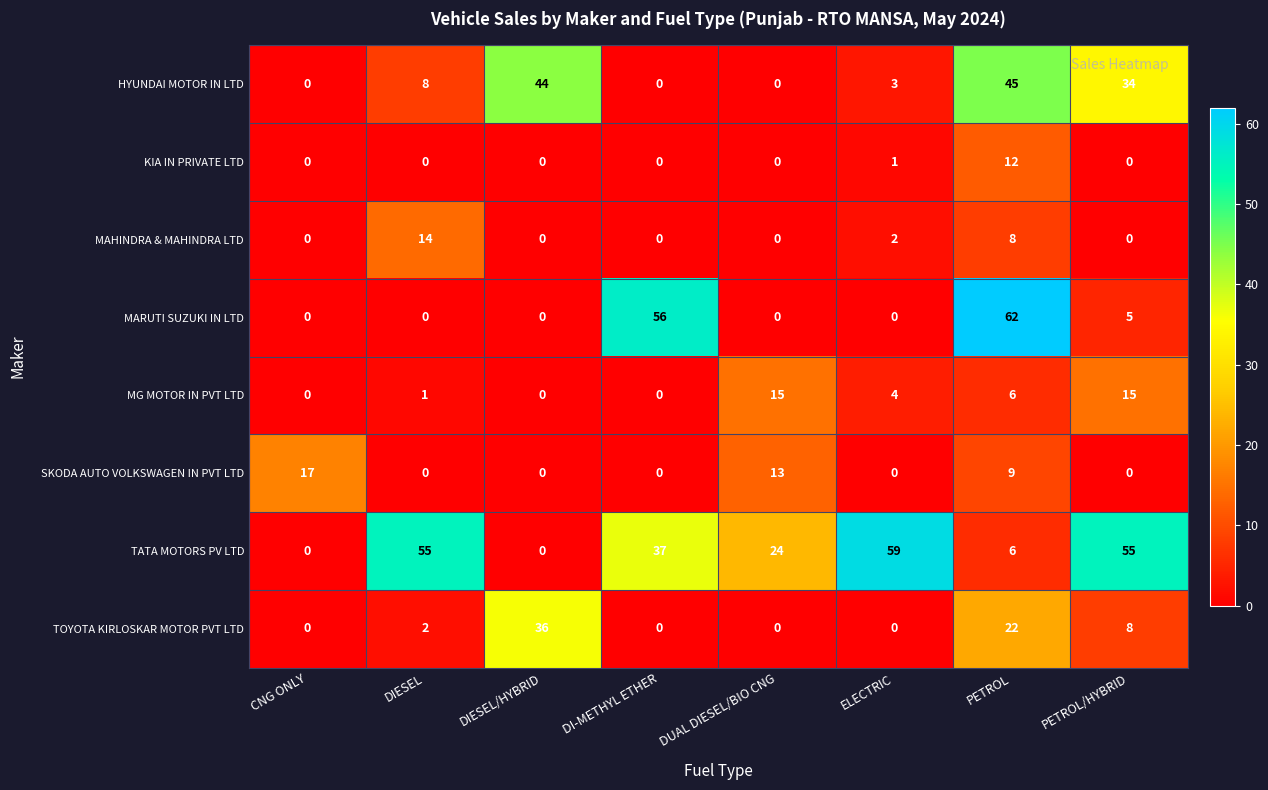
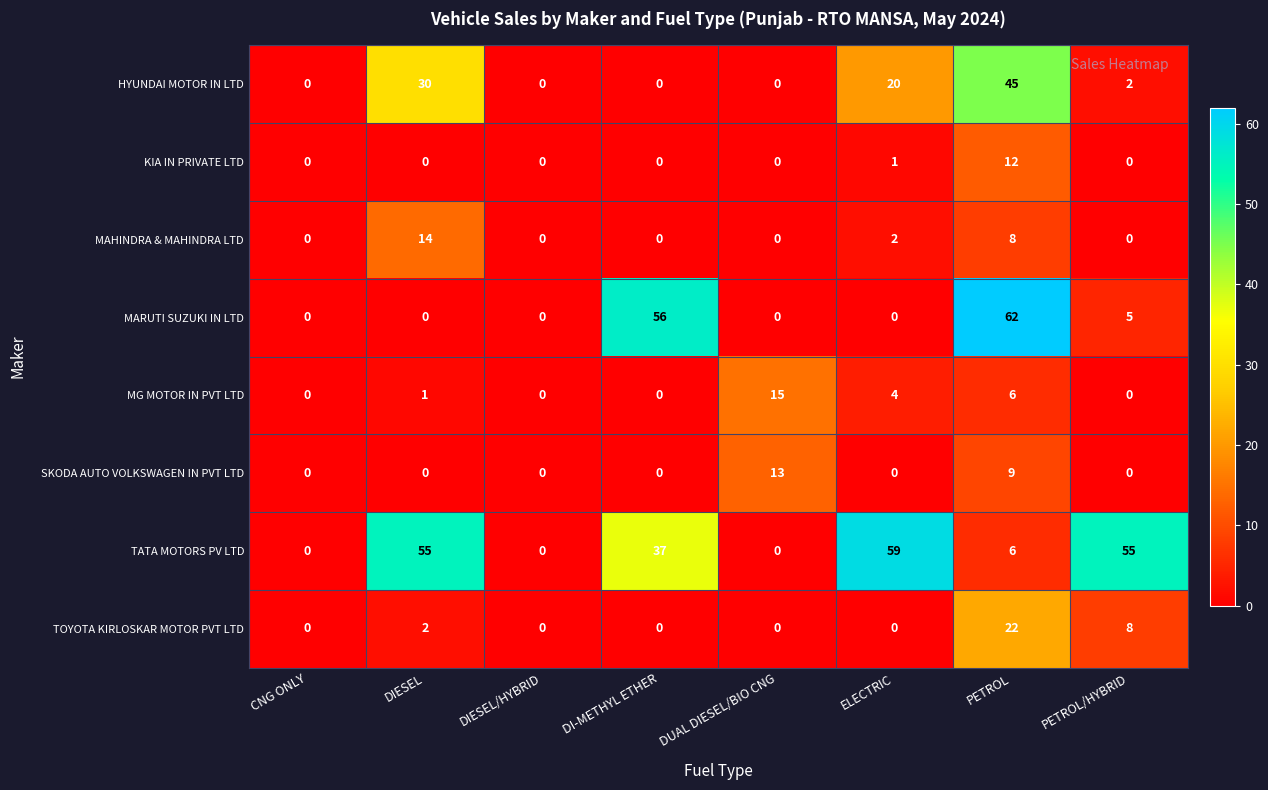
  {
    "HYUNDAI MOTOR IN LTD": {
      "CNG ONLY": 0,
-     "DIESEL": 8,
-     "DIESEL/HYBRID": 44,
+     "DIESEL": 30,
+     "DIESEL/HYBRID": 0,
      "DI-METHYL ETHER": 0,
      "DUAL DIESEL/BIO CNG": 0,
-     "ELECTRIC": 3,
+     "ELECTRIC": 20,
      "PETROL": 45,
-     "PETROL/HYBRID": 34
+     "PETROL/HYBRID": 2
    },
    "KIA IN PRIVATE LTD": {
      "CNG ONLY": 0,
      "DIESEL": 0,
      "DIESEL/HYBRID": 0,
      "DI-METHYL ETHER": 0,
      "DUAL DIESEL/BIO CNG": 0,
      "ELECTRIC": 1,
      "PETROL": 12,
      "PETROL/HYBRID": 0
    },
    "MAHINDRA & MAHINDRA LTD": {
      "CNG ONLY": 0,
      "DIESEL": 14,
      "DIESEL/HYBRID": 0,
      "DI-METHYL ETHER": 0,
      "DUAL DIESEL/BIO CNG": 0,
      "ELECTRIC": 2,
      "PETROL": 8,
      "PETROL/HYBRID": 0
    },
    "MARUTI SUZUKI IN LTD": {
      "CNG ONLY": 0,
      "DIESEL": 0,
      "DIESEL/HYBRID": 0,
      "DI-METHYL ETHER": 56,
      "DUAL DIESEL/BIO CNG": 0,
      "ELECTRIC": 0,
      "PETROL": 62,
      "PETROL/HYBRID": 5
    },
    "MG MOTOR IN PVT LTD": {
      "CNG ONLY": 0,
      "DIESEL": 1,
      "DIESEL/HYBRID": 0,
      "DI-METHYL ETHER": 0,
      "DUAL DIESEL/BIO CNG": 15,
      "ELECTRIC": 4,
      "PETROL": 6,
-     "PETROL/HYBRID": 15
+     "PETROL/HYBRID": 0
    },
    "SKODA AUTO VOLKSWAGEN IN PVT LTD": {
-     "CNG ONLY": 17,
+     "CNG ONLY": 0,
      "DIESEL": 0,
      "DIESEL/HYBRID": 0,
      "DI-METHYL ETHER": 0,
      "DUAL DIESEL/BIO CNG": 13,
      "ELECTRIC": 0,
      "PETROL": 9,
      "PETROL/HYBRID": 0
    },
    "TATA MOTORS PV LTD": {
      "CNG ONLY": 0,
      "DIESEL": 55,
      "DIESEL/HYBRID": 0,
      "DI-METHYL ETHER": 37,
-     "DUAL DIESEL/BIO CNG": 24,
+     "DUAL DIESEL/BIO CNG": 0,
      "ELECTRIC": 59,
      "PETROL": 6,
      "PETROL/HYBRID": 55
    },
    "TOYOTA KIRLOSKAR MOTOR PVT LTD": {
      "CNG ONLY": 0,
      "DIESEL": 2,
-     "DIESEL/HYBRID": 36,
+     "DIESEL/HYBRID": 0,
      "DI-METHYL ETHER": 0,
      "DUAL DIESEL/BIO CNG": 0,
      "ELECTRIC": 0,
      "PETROL": 22,
      "PETROL/HYBRID": 8
    }
  }
